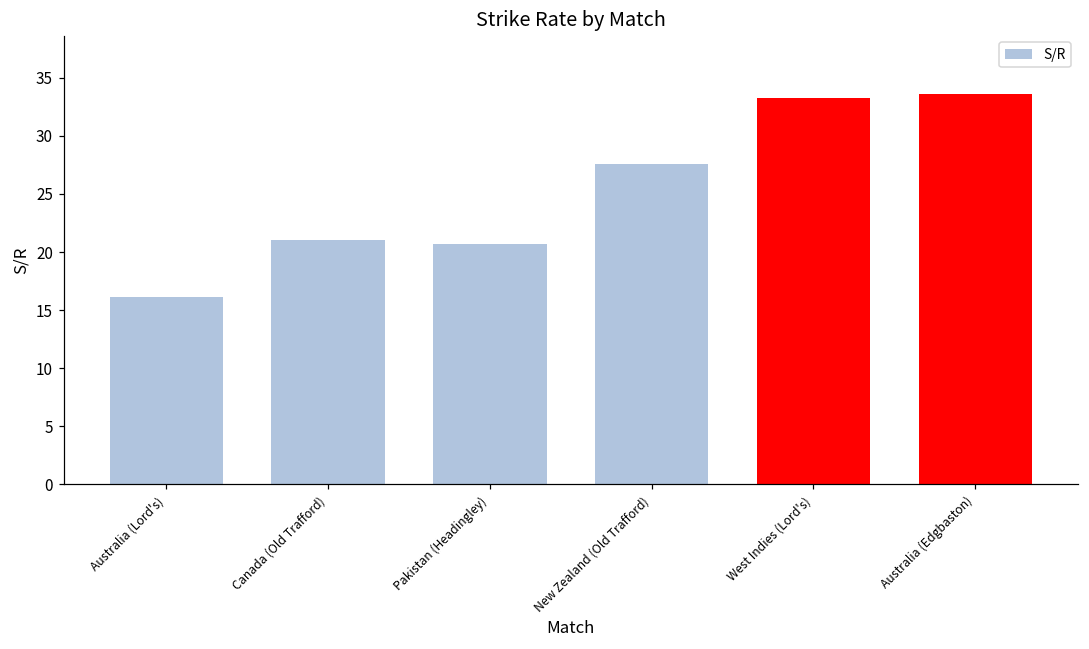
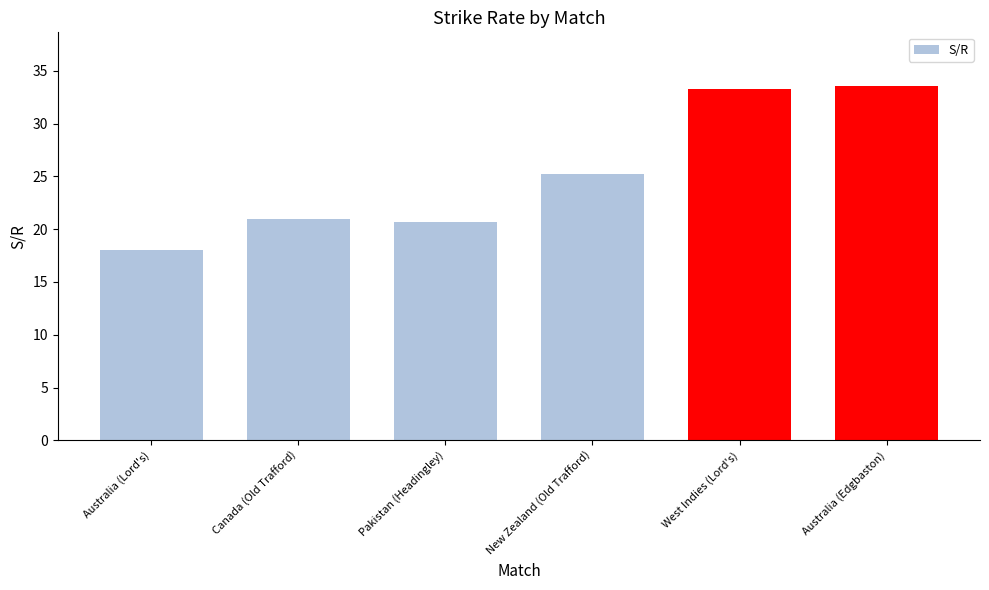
  {
-   "Australia (Lord's)": 16.1,
+   "Australia (Lord's)": 18.0,
    "Canada (Old Trafford)": 21.0,
    "Pakistan (Headingley)": 20.7,
-   "New Zealand (Old Trafford)": 27.6,
+   "New Zealand (Old Trafford)": 25.2,
    "West Indies (Lord's)": 33.3,
    "Australia (Edgbaston)": 33.6
  }
